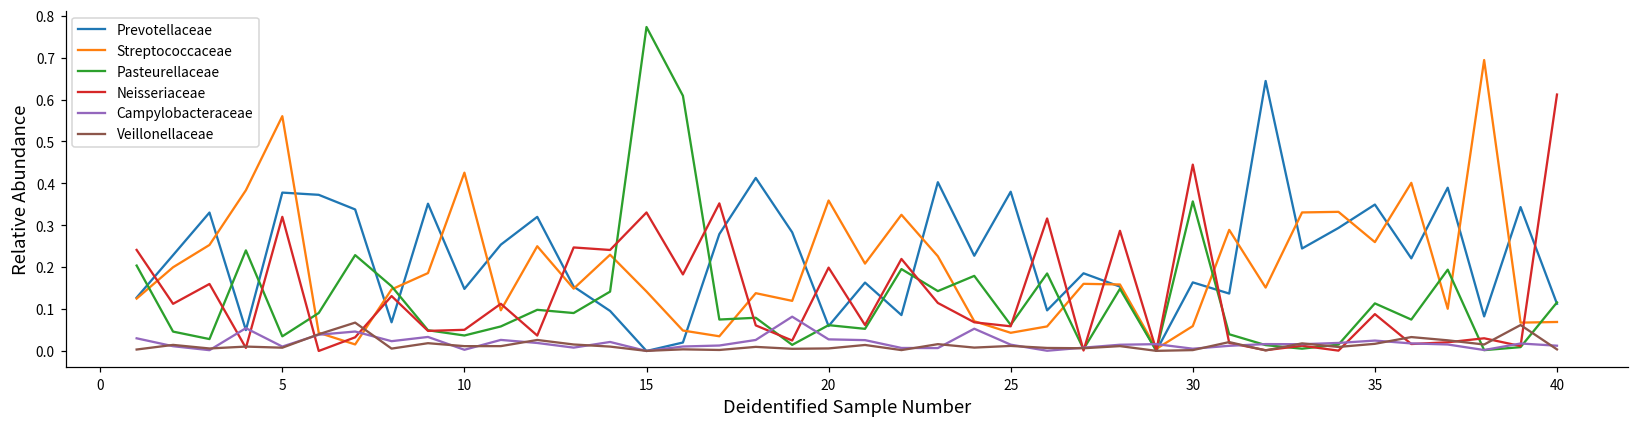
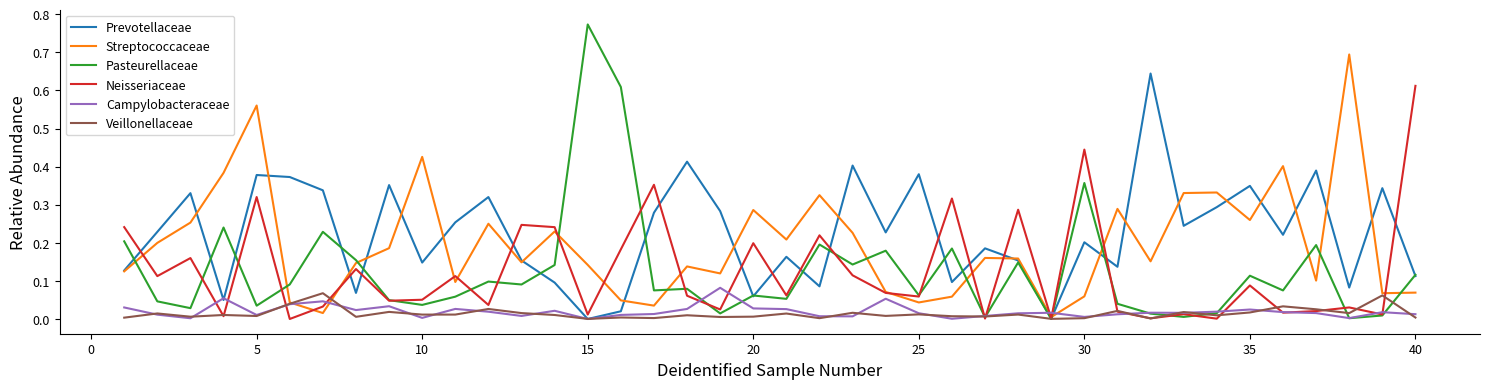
  {
    "Prevotellaceae": {
      "5": 0.38,
      "10": 0.15,
      "25": 0.38,
-     "30": 0.16,
+     "30": 0.20,
      "35": 0.35
    },
    "Streptococcaceae": {
      "5": 0.56,
      "10": 0.43,
      "15": 0.14,
-     "20": 0.36,
+     "20": 0.29,
      "25": 0.04,
      "30": 0.06,
      "35": 0.26,
      "40": 0.07
    },
    "Pasteurellaceae": {
      "5": 0.03,
      "10": 0.04,
      "15": 0.77,
      "30": 0.36,
      "35": 0.11
    },
    "Neisseriaceae": {
      "5": 0.32,
      "10": 0.05,
-     "15": 0.33,
+     "15": 0.01,
      "20": 0.20,
      "30": 0.44,
      "35": 0.09,
      "40": 0.61
    },
    "Campylobacteraceae": {
      "10": 0.00,
      "20": 0.03,
      "35": 0.02,
      "40": 0.01
    },
    "Veillonellaceae": {
      "10": 0.01,
      "20": 0.01,
      "35": 0.02,
      "40": 0.00
    }
  }
